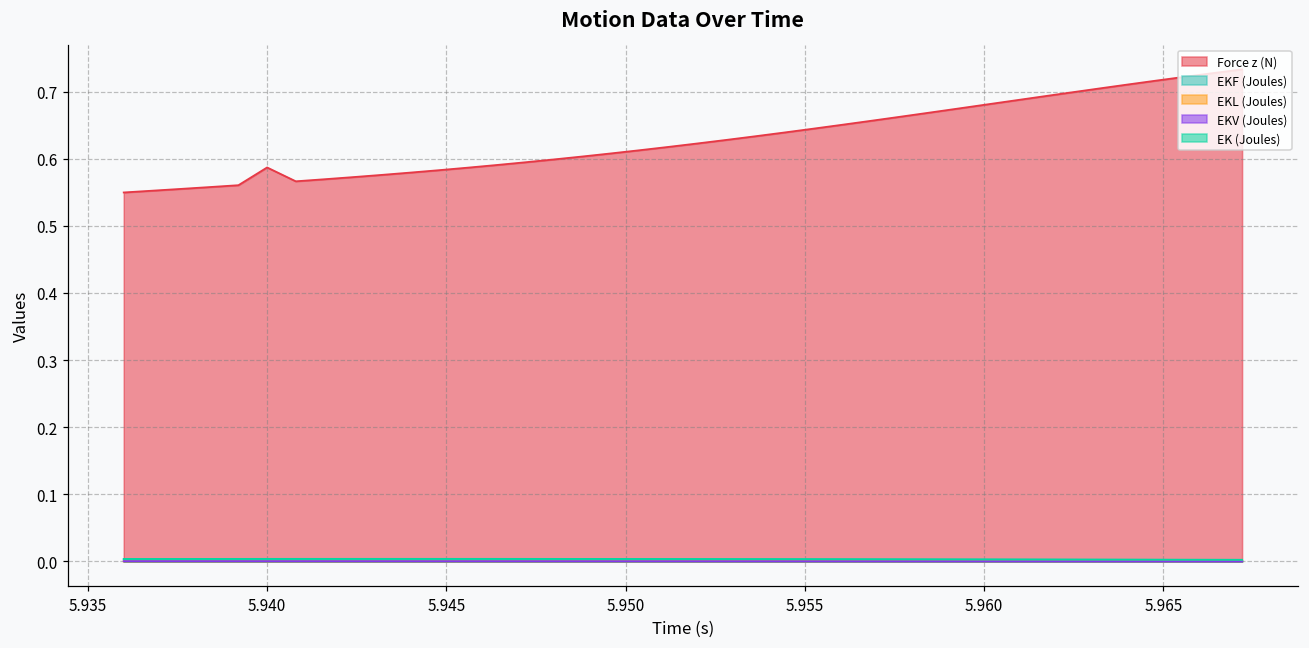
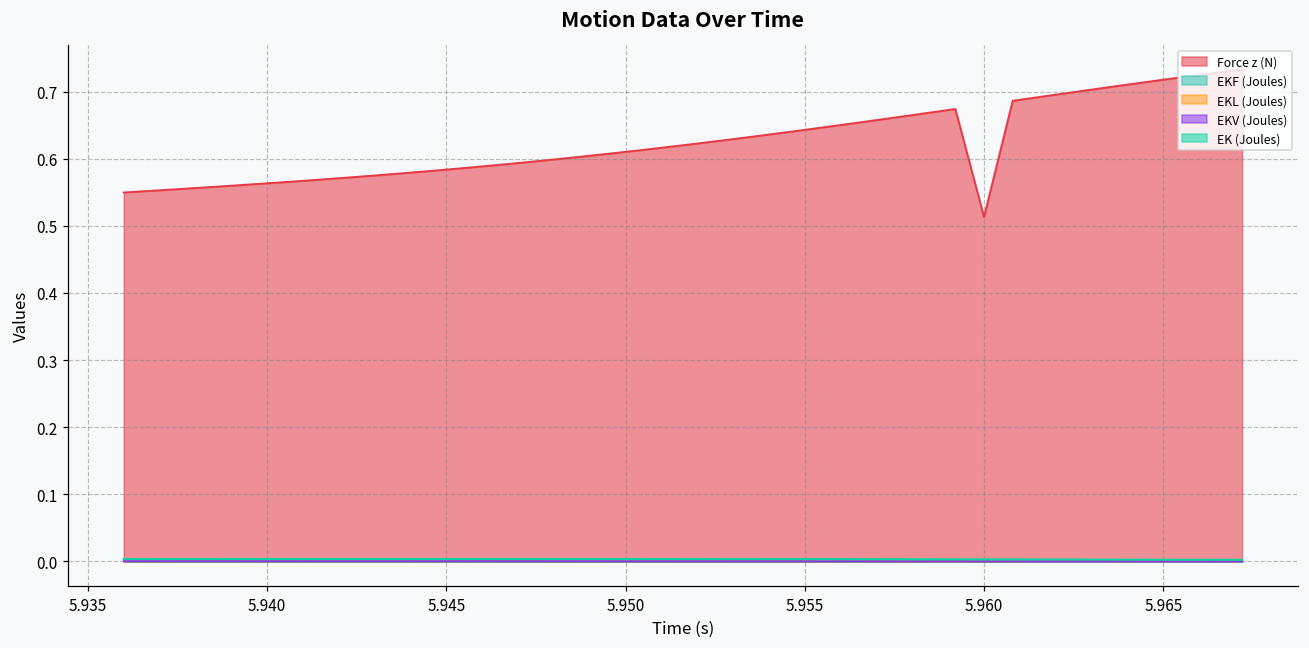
  {
    "Force z (N)": {
-     "5.940": 0.59,
-     "5.960": 0.68
+     "5.940": 0.56,
+     "5.960": 0.51
    }
  }
